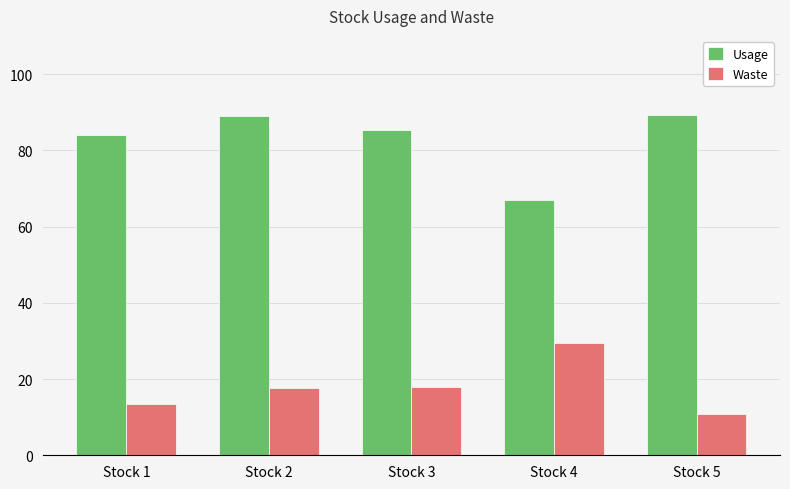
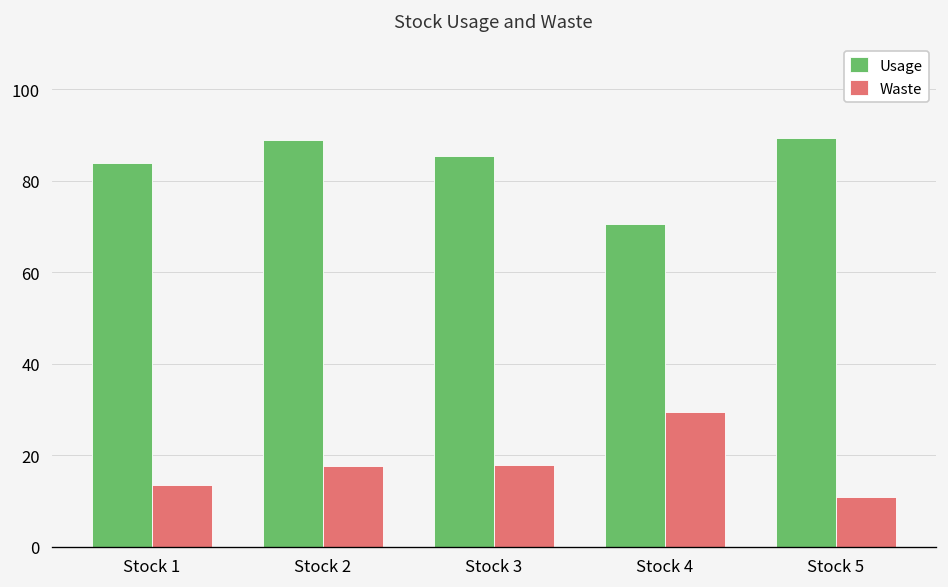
  {
    "Usage": {
      "Stock 1": 84,
      "Stock 2": 89,
      "Stock 3": 85,
-     "Stock 4": 67,
+     "Stock 4": 71,
      "Stock 5": 89
    },
    "Waste": {
      "Stock 1": 14,
      "Stock 2": 18,
      "Stock 3": 18,
      "Stock 4": 29,
      "Stock 5": 11
    }
  }
